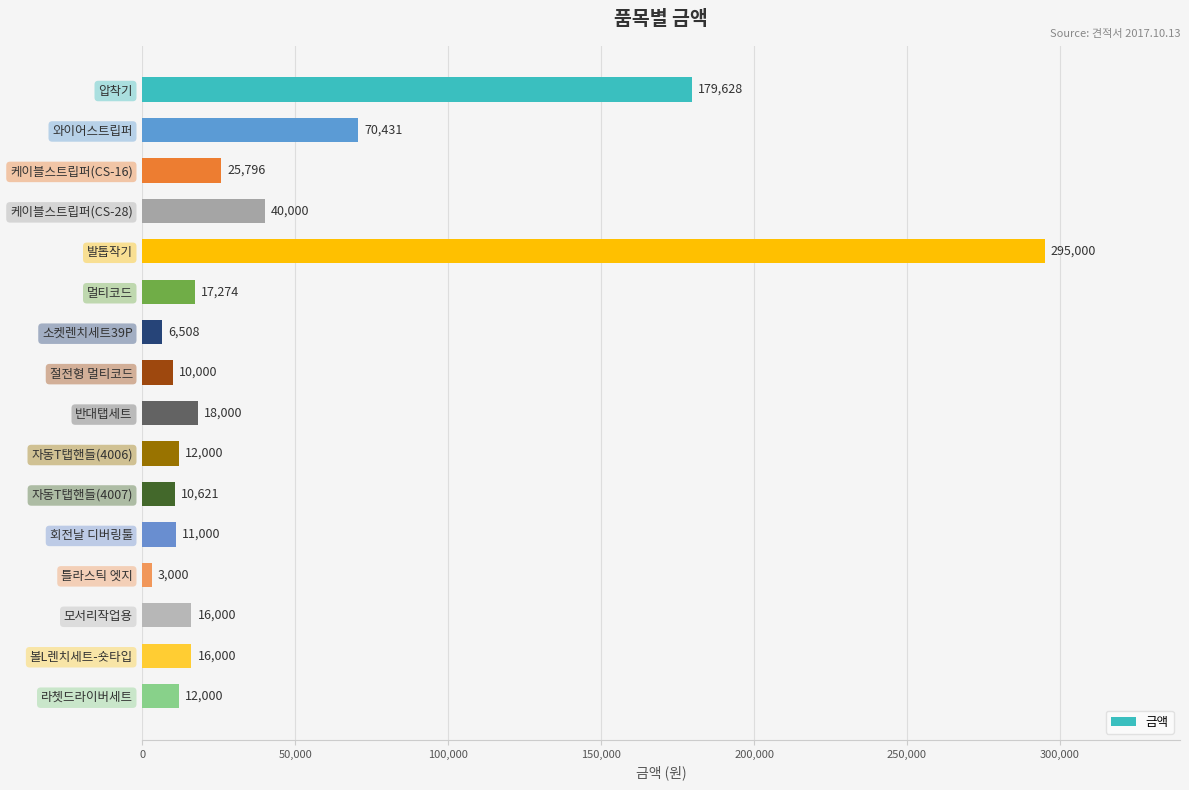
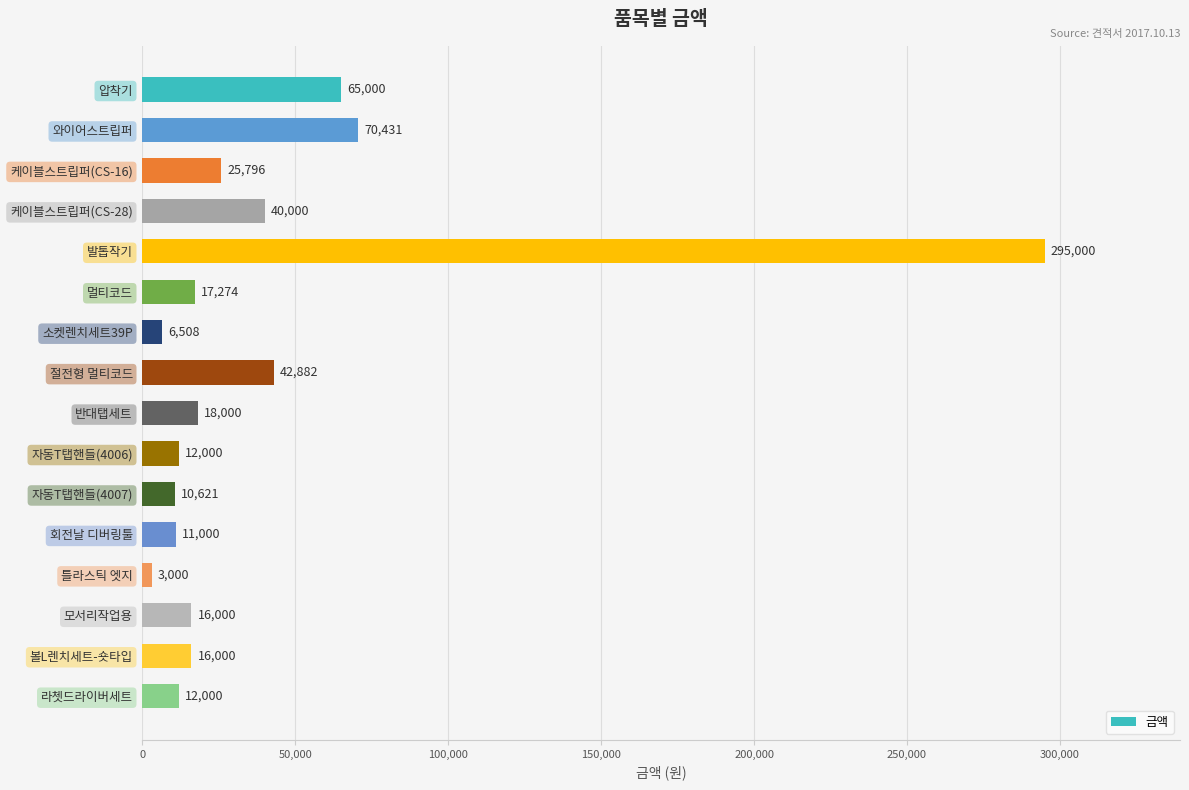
  {
-   "압착기": "179,628",
+   "압착기": "65,000",
    "와이어스트립퍼": "70,431",
    "케이블스트립퍼(CS-16)": "25,796",
    "케이블스트립퍼(CS-28)": "40,000",
    "발톱작기": "295,000",
    "멀티코드": "17,274",
    "소켓렌치세트39P": "6,508",
-   "절전형 멀티코드": "10,000",
+   "절전형 멀티코드": "42,882",
    "반대탭세트": "18,000",
    "자동T탭핸들(4006)": "12,000",
    "자동T탭핸들(4007)": "10,621",
    "회전날 디버링툴": "11,000",
    "틀라스틱 엣지": "3,000",
    "모서리작업용": "16,000",
    "볼L렌치세트-숏타입": "16,000",
    "라쳇드라이버세트": "12,000"
  }
